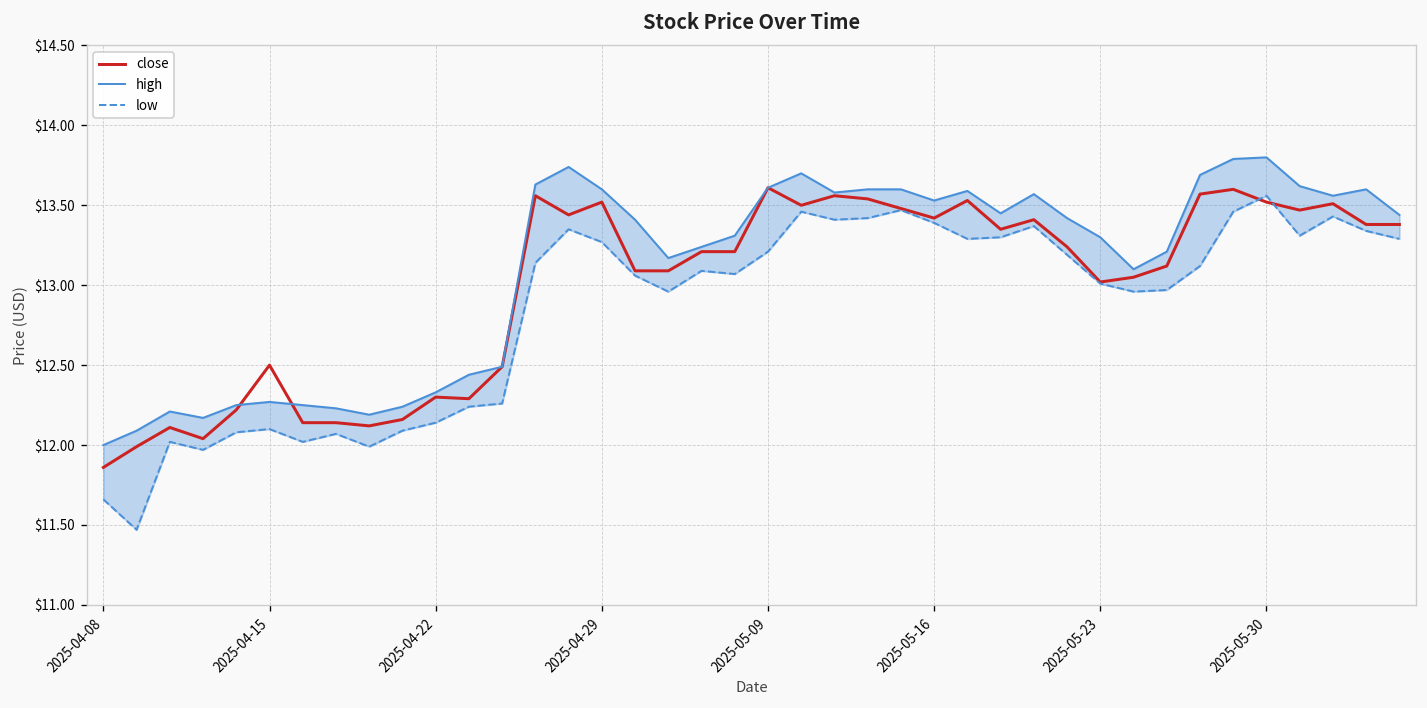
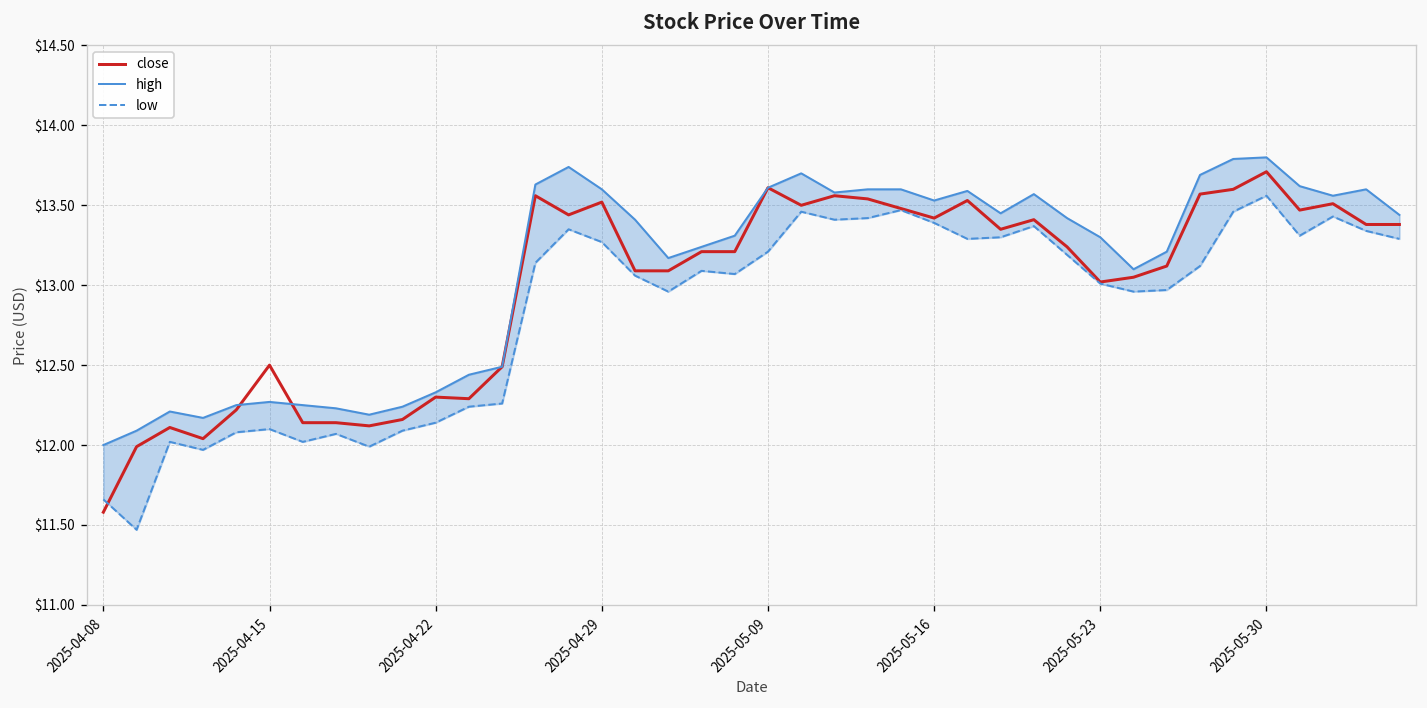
  {
    "close": {
-     "2025-04-08": "$11.86",
+     "2025-04-08": "$11.58",
      "2025-04-15": "$12.50",
      "2025-04-22": "$12.30",
      "2025-04-29": "$13.52",
      "2025-05-16": "$13.42",
-     "2025-05-30": "$13.52"
+     "2025-05-30": "$13.71"
    }
  }
